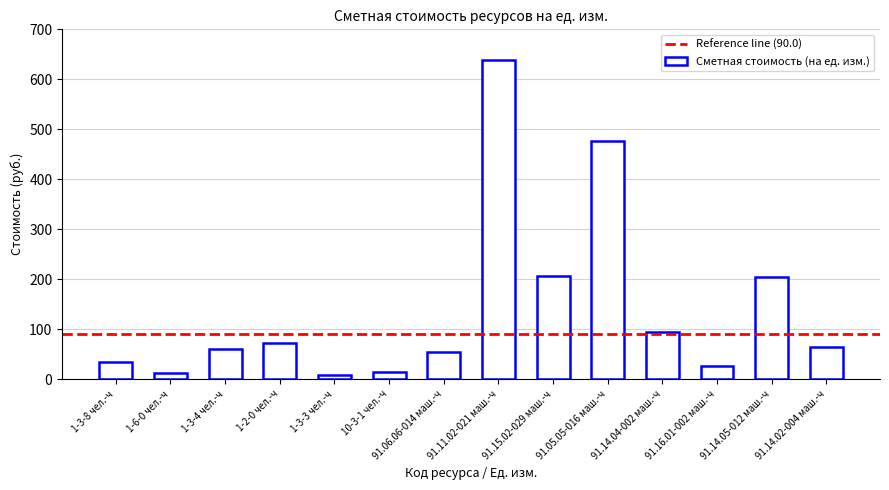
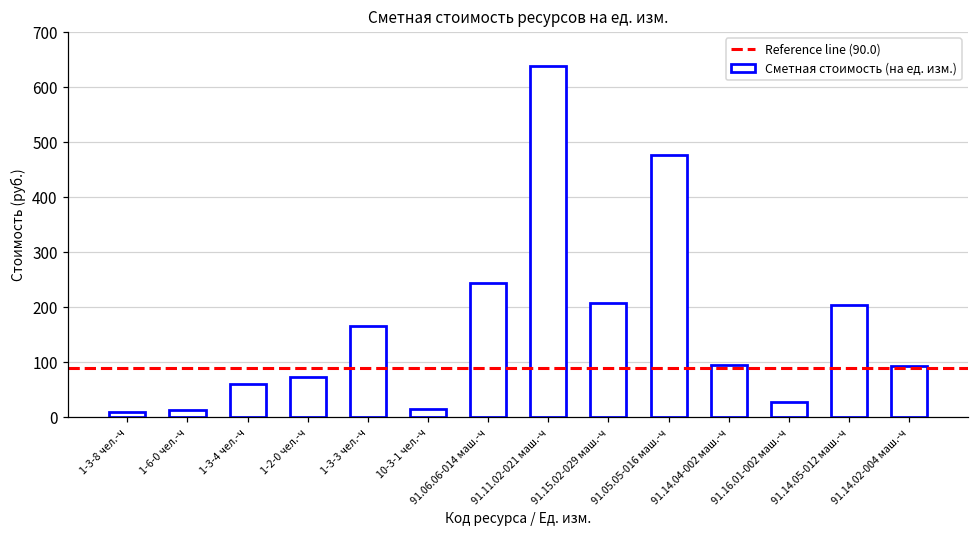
  {
-   "1-3-8 чел.-ч": 40,
+   "1-3-8 чел.-ч": 10,
    "1-6-0 чел.-ч": 10,
    "1-3-4 чел.-ч": 60,
    "1-2-0 чел.-ч": 70,
-   "1-3-3 чел.-ч": 10,
+   "1-3-3 чел.-ч": 170,
    "10-3-1 чел.-ч": 20,
-   "91.06.06-014 маш.-ч": 50,
+   "91.06.06-014 маш.-ч": 240,
    "91.11.02-021 маш.-ч": 640,
    "91.15.02-029 маш.-ч": 210,
    "91.05.05-016 маш.-ч": 480,
    "91.14.04-002 маш.-ч": 90,
    "91.16.01-002 маш.-ч": 30,
    "91.14.05-012 маш.-ч": 200,
-   "91.14.02-004 маш.-ч": 60
+   "91.14.02-004 маш.-ч": 90
  }
